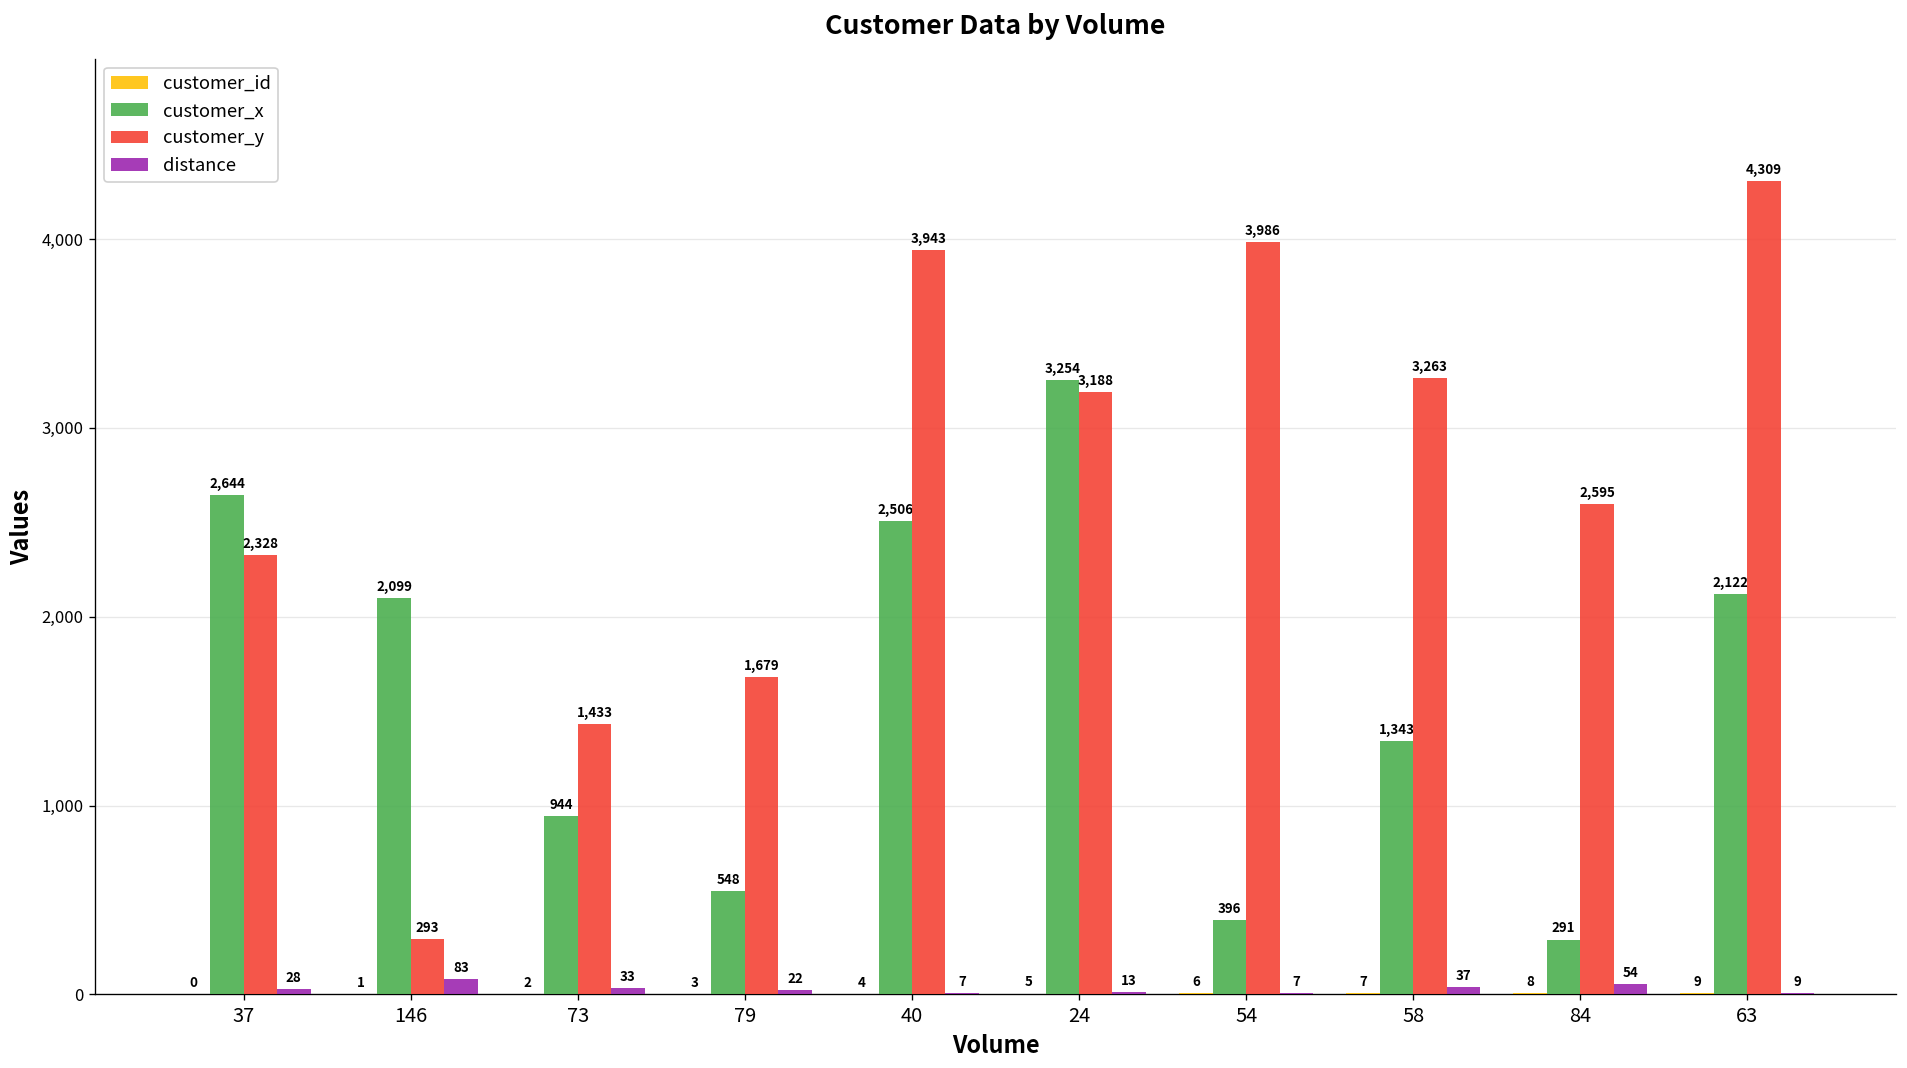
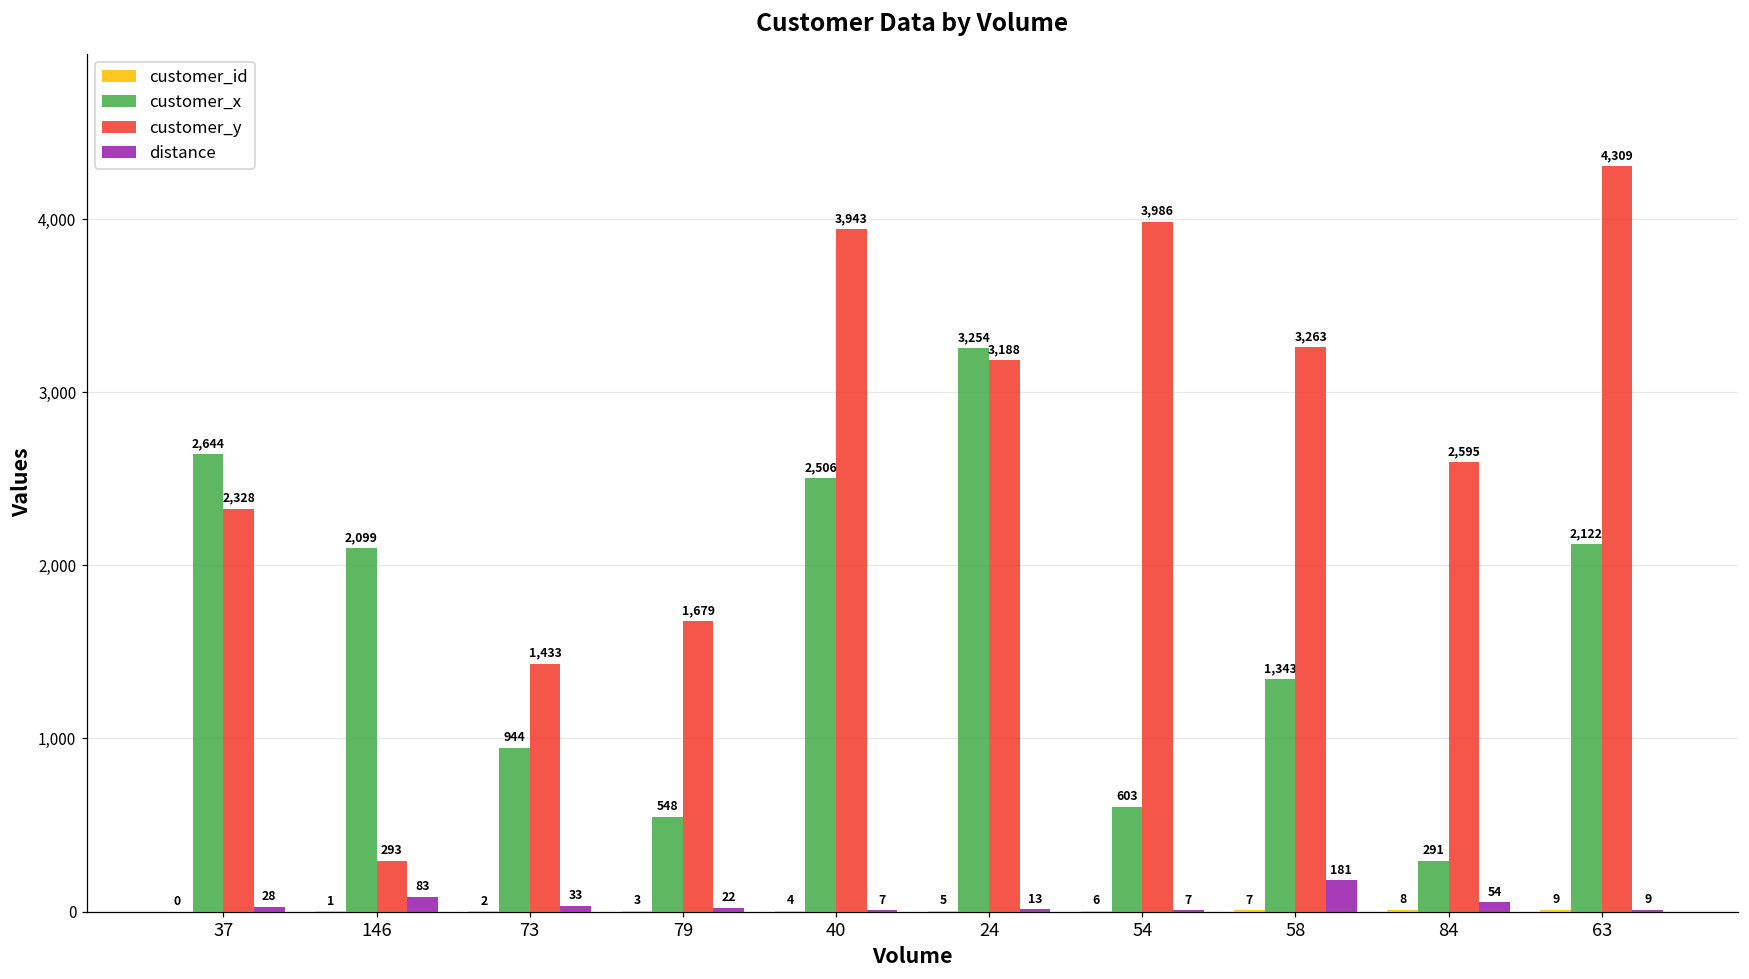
  {
    "customer_id": {
      "37": "0",
      "146": "1",
      "73": "2",
      "79": "3",
      "40": "4",
      "24": "5",
      "54": "6",
      "58": "7",
      "84": "8",
      "63": "9"
    },
    "customer_x": {
      "37": "2,644",
      "146": "2,099",
      "73": "944",
      "79": "548",
      "40": "2,506",
      "24": "3,254",
-     "54": "396",
+     "54": "603",
      "58": "1,343",
      "84": "291",
      "63": "2,122"
    },
    "customer_y": {
      "37": "2,328",
      "146": "293",
      "73": "1,433",
      "79": "1,679",
      "40": "3,943",
      "24": "3,188",
      "54": "3,986",
      "58": "3,263",
      "84": "2,595",
      "63": "4,309"
    },
    "distance": {
      "37": "28",
      "146": "83",
      "73": "33",
      "79": "22",
      "40": "7",
      "24": "13",
      "54": "7",
-     "58": "37",
+     "58": "181",
      "84": "54",
      "63": "9"
    }
  }
